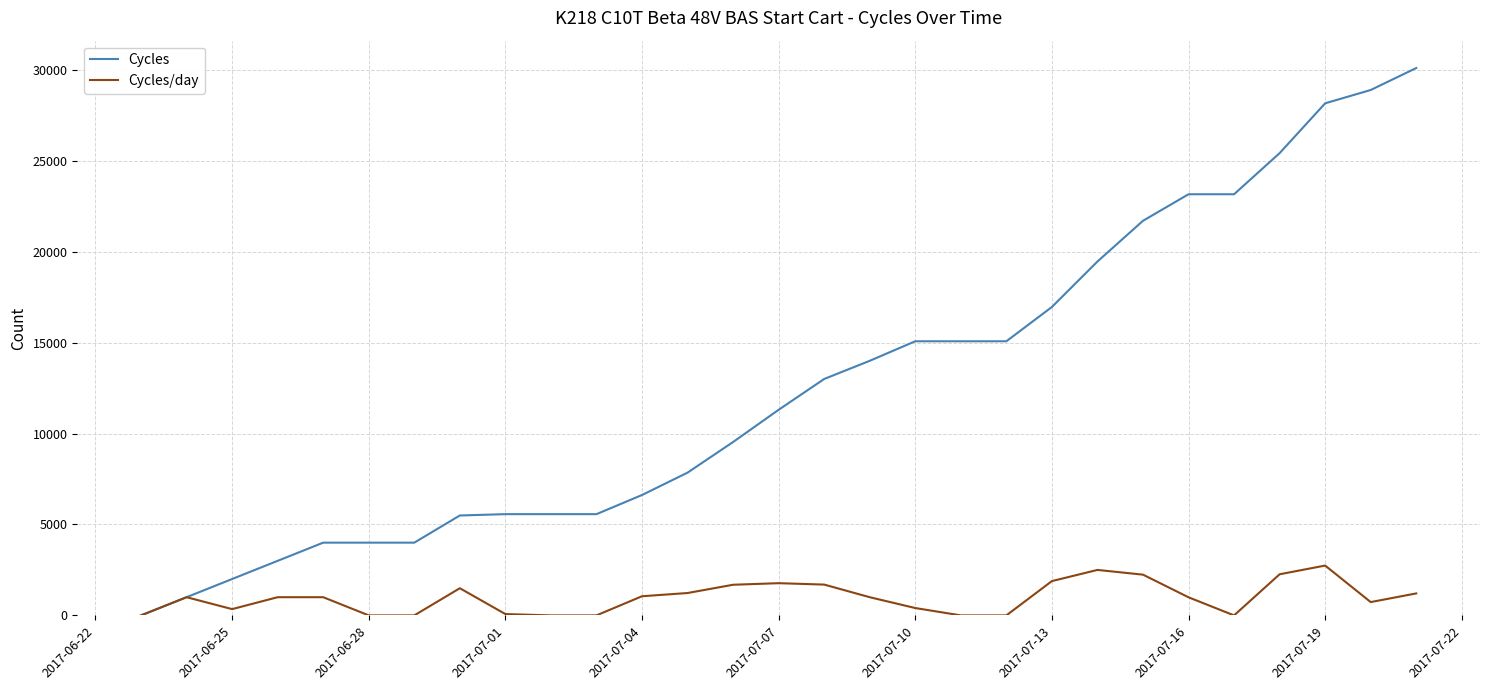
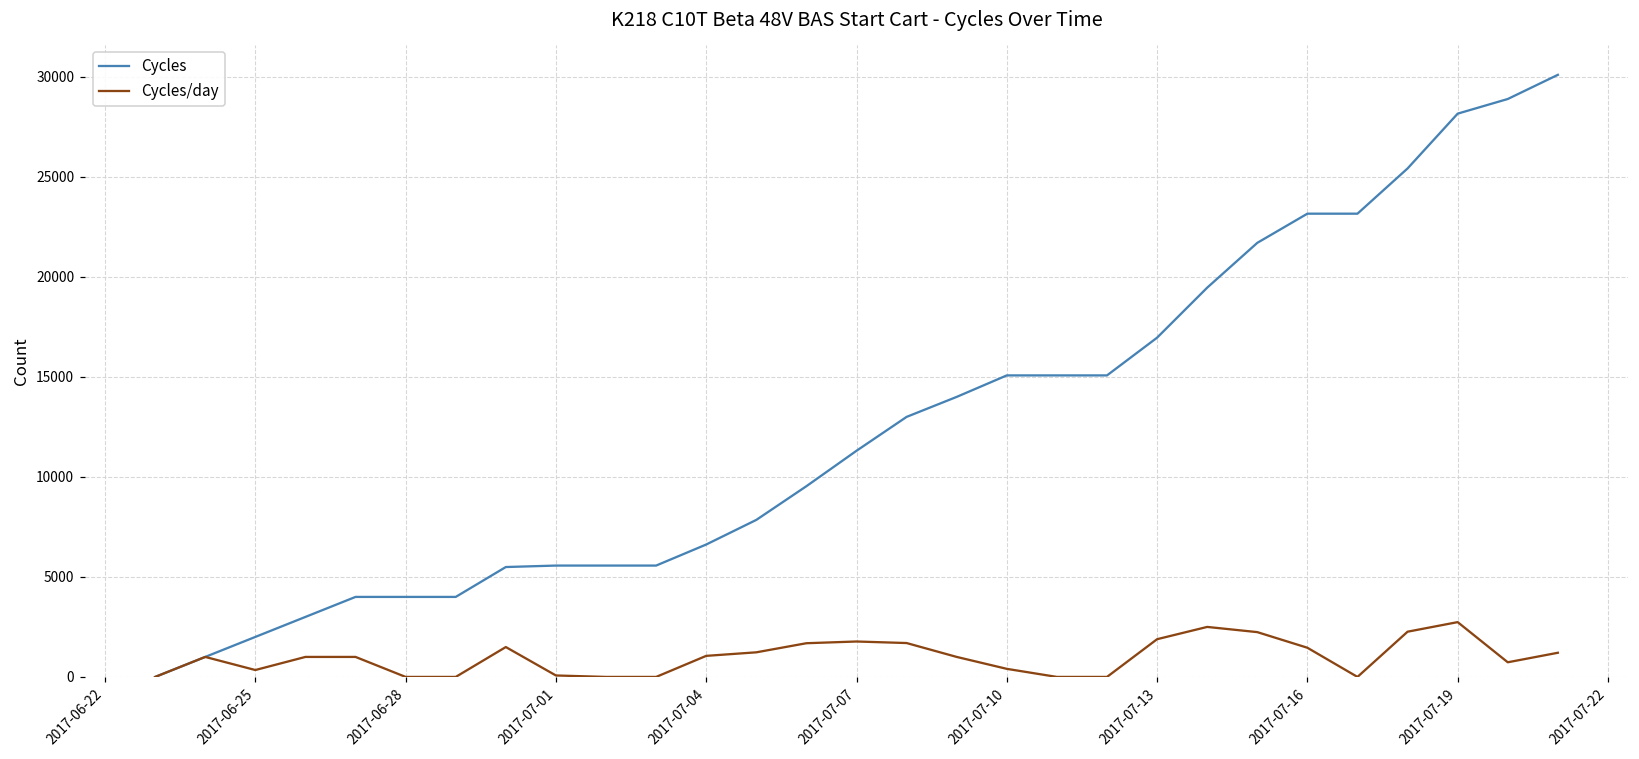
  {
    "Cycles": {
      "2017-06-25": 2000,
      "2017-06-28": 4000,
      "2017-07-01": 5600,
      "2017-07-04": 6600,
      "2017-07-07": 11300,
      "2017-07-10": 15100,
      "2017-07-13": 17000,
      "2017-07-16": 23200,
      "2017-07-19": 28200
    },
    "Cycles/day": {
      "2017-06-25": 300,
      "2017-06-28": 0,
      "2017-07-01": 100,
      "2017-07-04": 1100,
      "2017-07-07": 1800,
      "2017-07-10": 400,
      "2017-07-13": 1900,
-     "2017-07-16": 1000,
+     "2017-07-16": 1500,
      "2017-07-19": 2700
    }
  }
